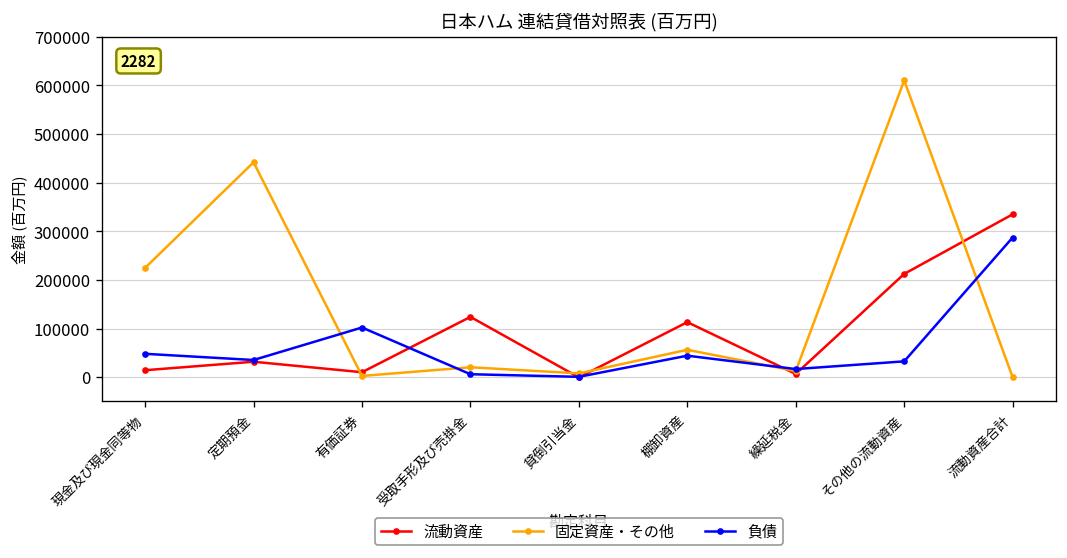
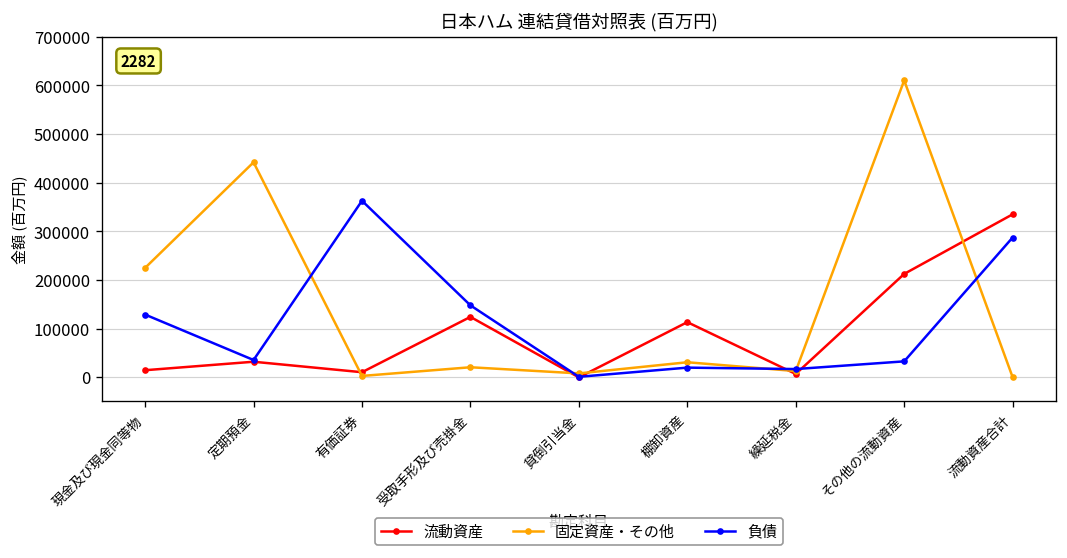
  {
    "流動資産": {
      "現金及び現金同等物": 10000,
      "有価証券": 10000,
      "受取手形及び売掛金": 120000,
      "棚卸資産": 110000,
      "その他の流動資産": 210000,
      "流動資産合計": 330000
    },
    "固定資産・その他": {
      "現金及び現金同等物": 220000,
      "定期預金": 440000,
      "有価証券": 0,
      "受取手形及び売掛金": 20000,
      "貸倒引当金": 10000,
-     "棚卸資産": 60000,
+     "棚卸資産": 30000,
      "その他の流動資産": 610000,
      "流動資産合計": 0
    },
    "負債": {
-     "現金及び現金同等物": 50000,
-     "有価証券": 100000,
-     "受取手形及び売掛金": 10000,
-     "棚卸資産": 40000,
+     "現金及び現金同等物": 130000,
+     "有価証券": 360000,
+     "受取手形及び売掛金": 150000,
+     "棚卸資産": 20000,
      "その他の流動資産": 30000,
      "流動資産合計": 290000
    }
  }
